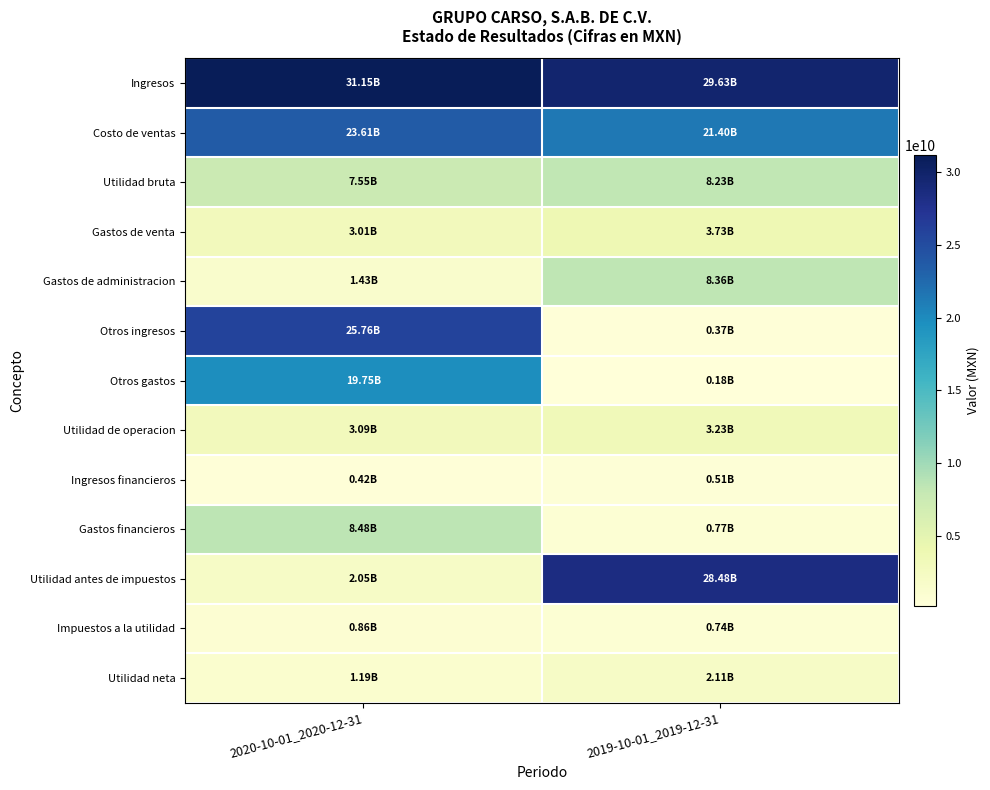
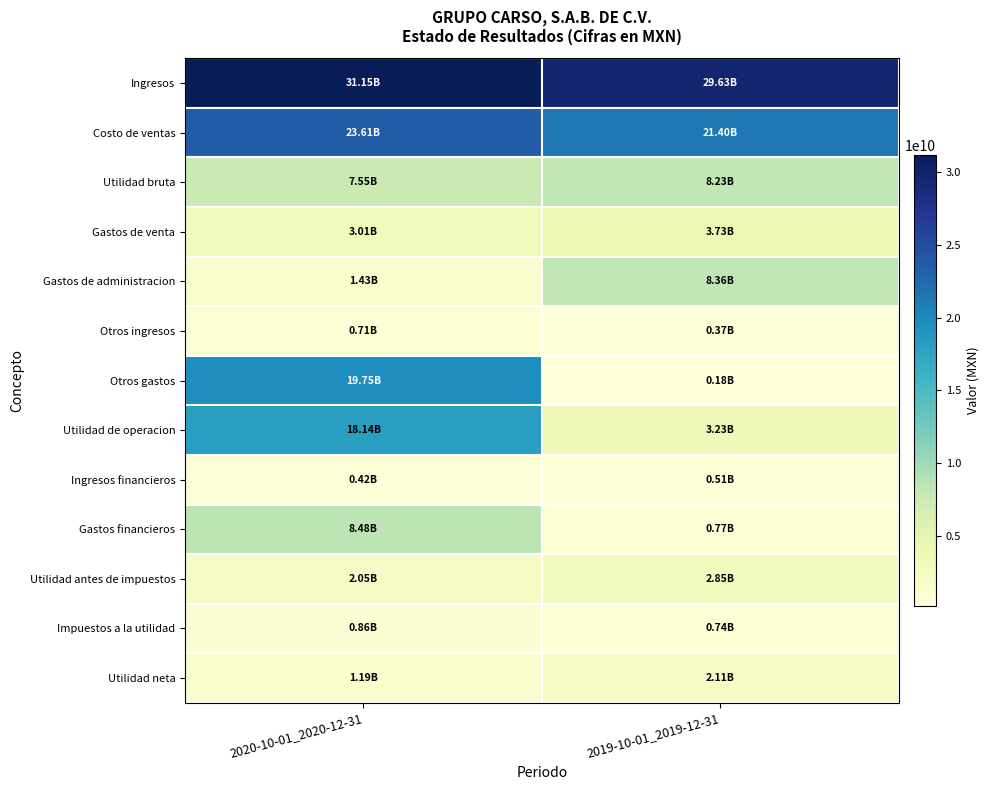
  {
    "Ingresos": {
      "2020-10-01_2020-12-31": "31.15B",
      "2019-10-01_2019-12-31": "29.63B"
    },
    "Costo de ventas": {
      "2020-10-01_2020-12-31": "23.61B",
      "2019-10-01_2019-12-31": "21.40B"
    },
    "Utilidad bruta": {
      "2020-10-01_2020-12-31": "7.55B",
      "2019-10-01_2019-12-31": "8.23B"
    },
    "Gastos de venta": {
      "2020-10-01_2020-12-31": "3.01B",
      "2019-10-01_2019-12-31": "3.73B"
    },
    "Gastos de administracion": {
      "2020-10-01_2020-12-31": "1.43B",
      "2019-10-01_2019-12-31": "8.36B"
    },
    "Otros ingresos": {
-     "2020-10-01_2020-12-31": "25.76B",
+     "2020-10-01_2020-12-31": "0.71B",
      "2019-10-01_2019-12-31": "0.37B"
    },
    "Otros gastos": {
      "2020-10-01_2020-12-31": "19.75B",
      "2019-10-01_2019-12-31": "0.18B"
    },
    "Utilidad de operacion": {
-     "2020-10-01_2020-12-31": "3.09B",
+     "2020-10-01_2020-12-31": "18.14B",
      "2019-10-01_2019-12-31": "3.23B"
    },
    "Ingresos financieros": {
      "2020-10-01_2020-12-31": "0.42B",
      "2019-10-01_2019-12-31": "0.51B"
    },
    "Gastos financieros": {
      "2020-10-01_2020-12-31": "8.48B",
      "2019-10-01_2019-12-31": "0.77B"
    },
    "Utilidad antes de impuestos": {
      "2020-10-01_2020-12-31": "2.05B",
-     "2019-10-01_2019-12-31": "28.48B"
+     "2019-10-01_2019-12-31": "2.85B"
    },
    "Impuestos a la utilidad": {
      "2020-10-01_2020-12-31": "0.86B",
      "2019-10-01_2019-12-31": "0.74B"
    },
    "Utilidad neta": {
      "2020-10-01_2020-12-31": "1.19B",
      "2019-10-01_2019-12-31": "2.11B"
    }
  }
